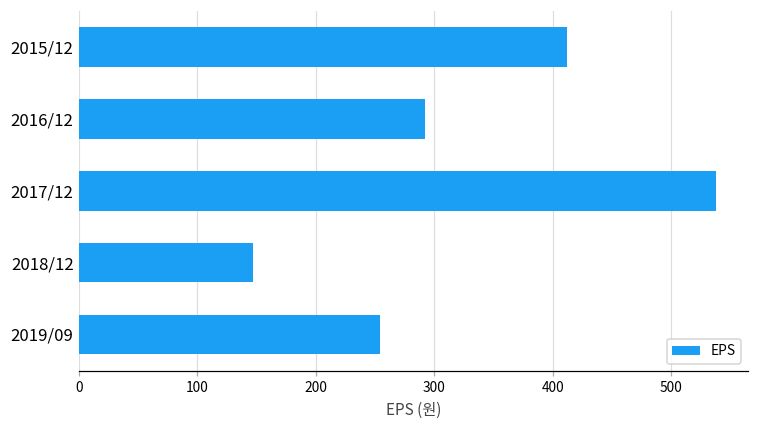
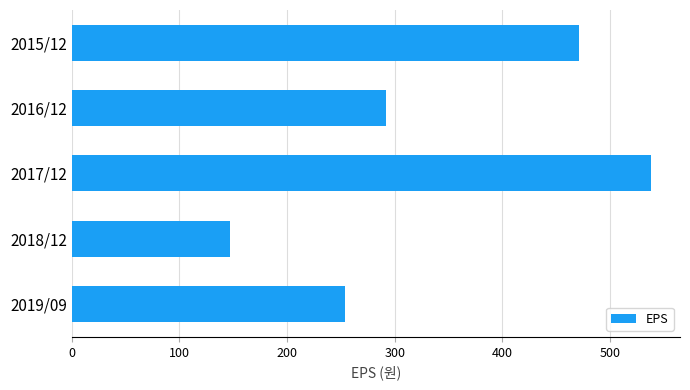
  {
-   "2015/12": 412,
+   "2015/12": 471,
    "2016/12": 292,
    "2017/12": 538,
    "2018/12": 147,
    "2019/09": 254
  }
